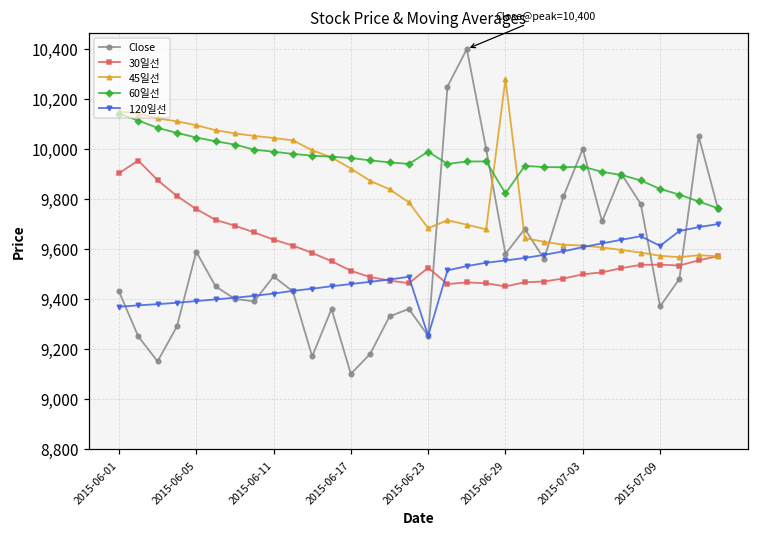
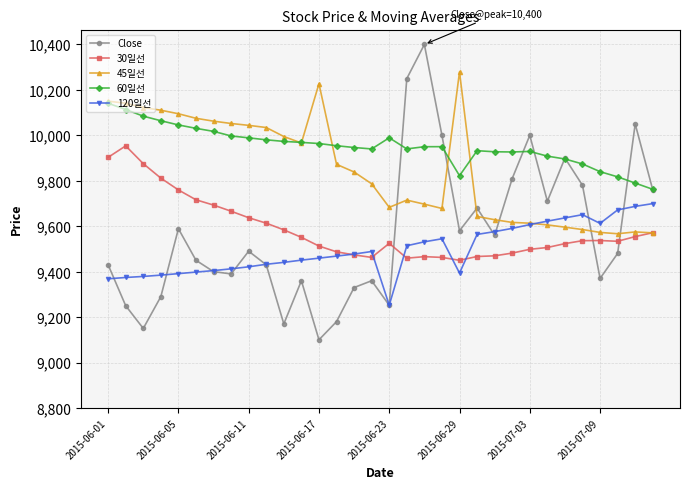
  {
    "Close": {
      "2015-06-01": "9,430",
      "2015-06-05": "9,590",
      "2015-06-11": "9,490",
      "2015-06-17": "9,100",
      "2015-06-29": "9,580",
      "2015-07-03": "10,000",
      "2015-07-09": "9,370"
    },
    "30일선": {
      "2015-06-01": "9,900",
      "2015-06-05": "9,760",
      "2015-06-11": "9,640",
      "2015-06-17": "9,510",
      "2015-06-23": "9,520",
      "2015-06-29": "9,450",
      "2015-07-03": "9,500",
      "2015-07-09": "9,540"
    },
    "45일선": {
      "2015-06-05": "10,100",
      "2015-06-11": "10,040",
-     "2015-06-17": "9,920",
+     "2015-06-17": "10,230",
      "2015-06-23": "9,680",
      "2015-06-29": "10,280",
      "2015-07-09": "9,570"
    },
    "60일선": {
      "2015-06-05": "10,050",
      "2015-06-11": "9,990",
      "2015-06-17": "9,960",
      "2015-06-23": "9,990",
      "2015-06-29": "9,820",
      "2015-07-03": "9,930",
      "2015-07-09": "9,840"
    },
    "120일선": {
      "2015-06-01": "9,370",
      "2015-06-05": "9,390",
      "2015-06-11": "9,420",
      "2015-06-17": "9,460",
-     "2015-06-29": "9,550",
+     "2015-06-29": "9,390",
      "2015-07-09": "9,610"
    }
  }
